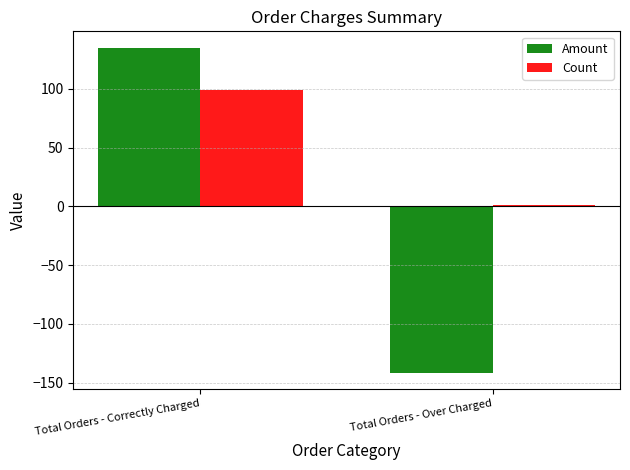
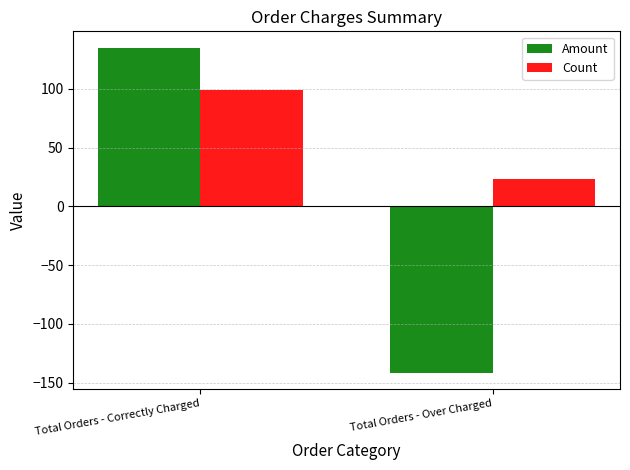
  {
    "Amount": {
      "Total Orders - Correctly Charged": 135,
      "Total Orders - Over Charged": -142
    },
    "Count": {
      "Total Orders - Correctly Charged": 99,
-     "Total Orders - Over Charged": 1
+     "Total Orders - Over Charged": 23
    }
  }
